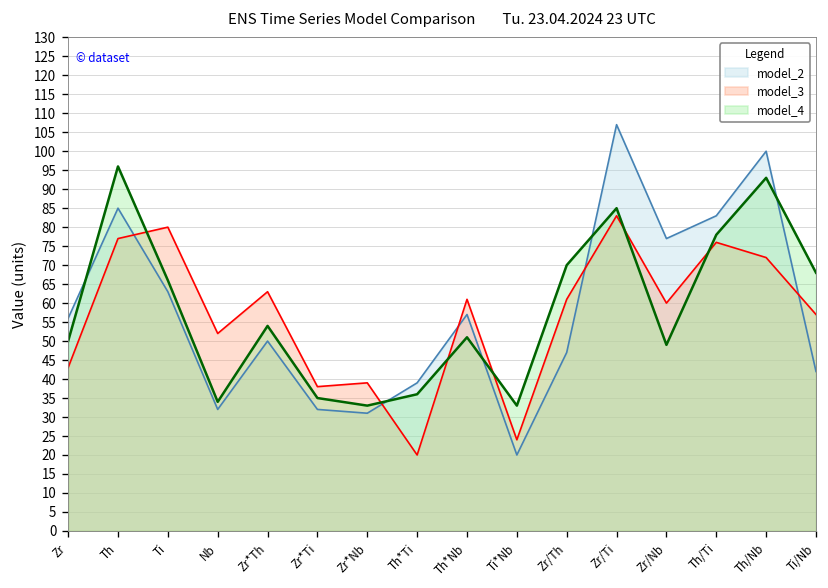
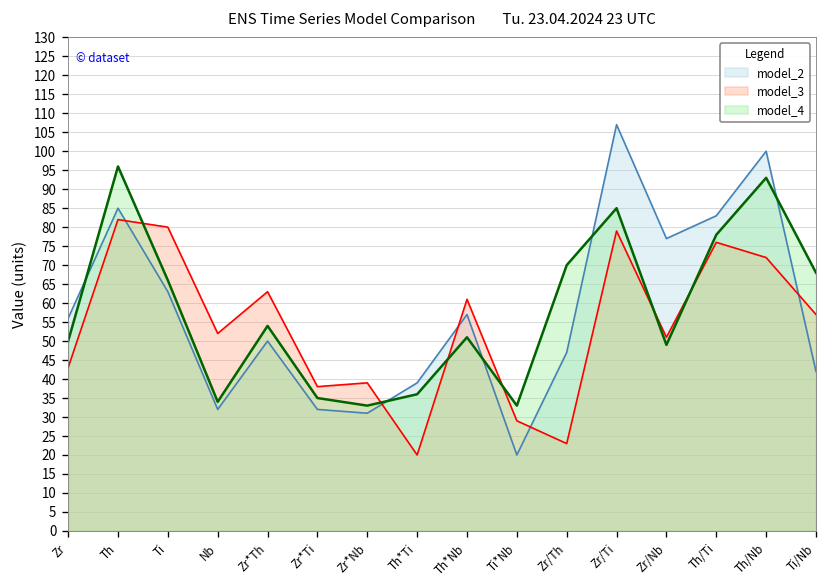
  {
    "model_3": {
      "Zr": 43,
-     "Th": 77,
+     "Th": 82,
      "Ti": 80,
      "Nb": 52,
      "Zr*Th": 63,
      "Zr*Ti": 38,
      "Zr*Nb": 39,
      "Th*Ti": 20,
      "Th*Nb": 61,
-     "Ti*Nb": 24,
-     "Zr/Th": 61,
-     "Zr/Ti": 83,
-     "Zr/Nb": 60,
+     "Ti*Nb": 29,
+     "Zr/Th": 23,
+     "Zr/Ti": 79,
+     "Zr/Nb": 51,
      "Th/Ti": 76,
      "Th/Nb": 72,
      "Ti/Nb": 57
    }
  }
